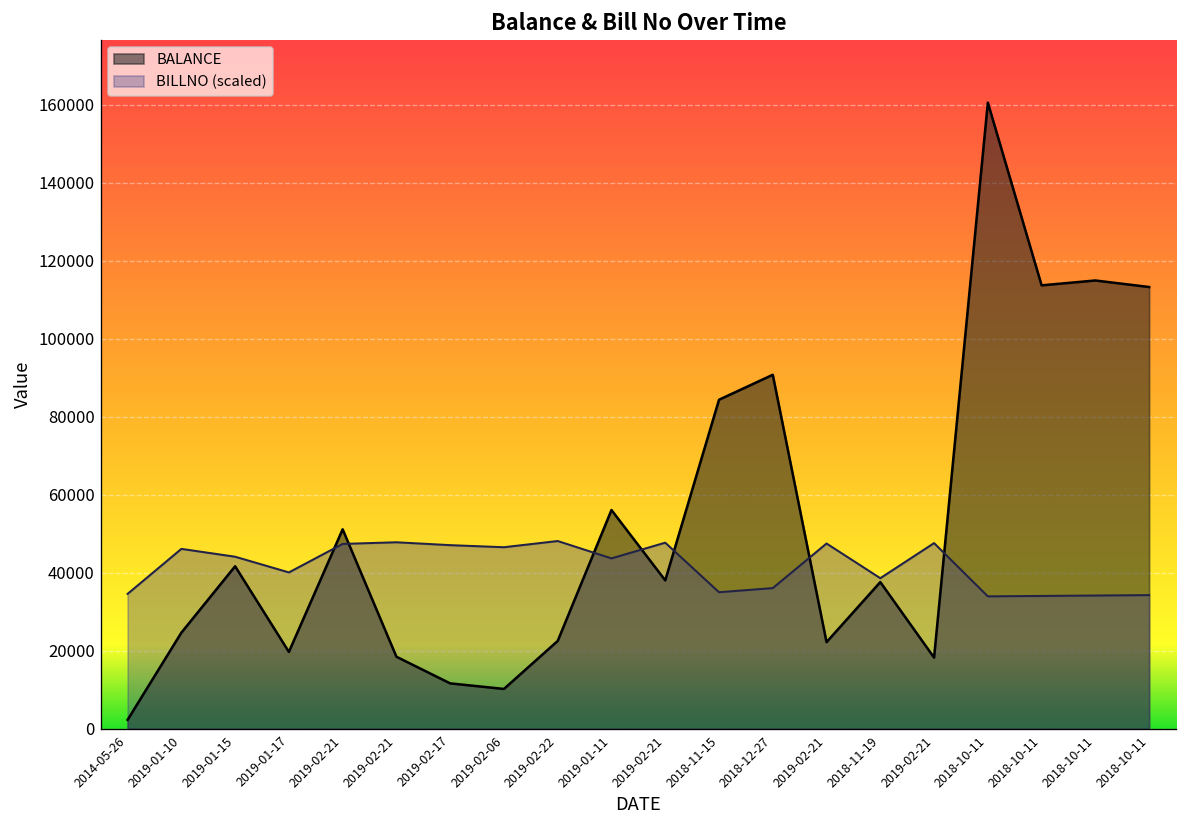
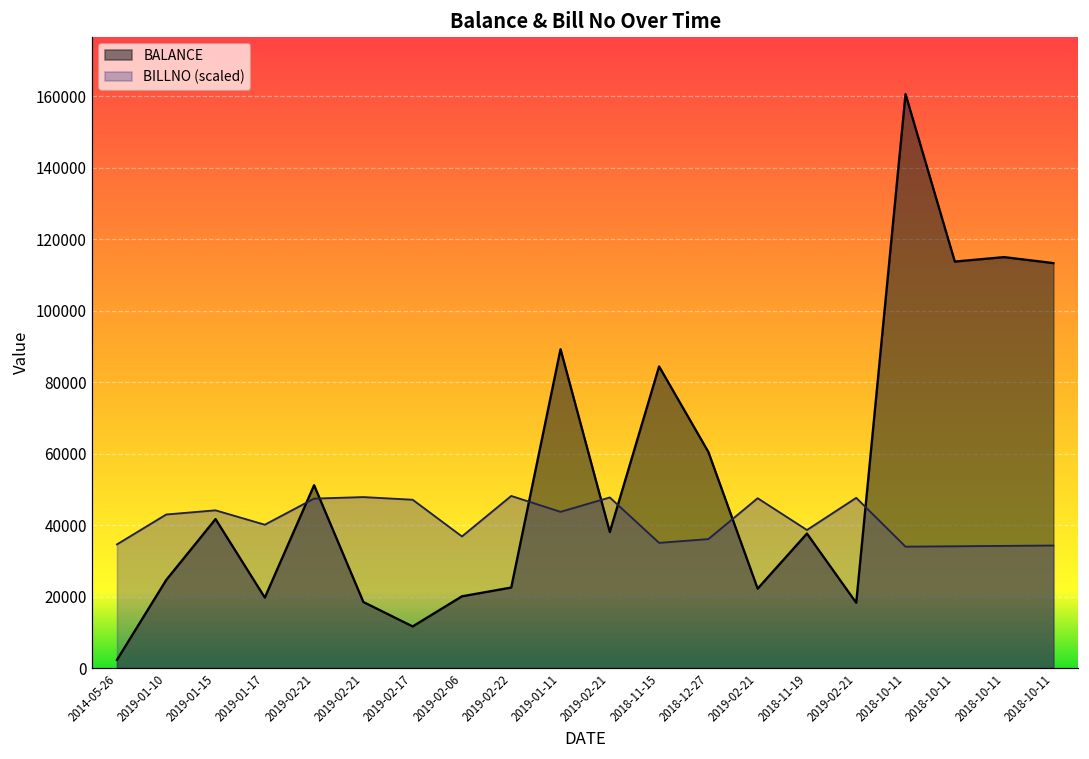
  {
    "BALANCE": {
      "2014-05-26": 2000,
      "2019-01-10": 25000,
      "2019-01-15": 42000,
      "2019-01-17": 20000,
      "2019-02-17": 12000,
-     "2019-02-06": 10000,
+     "2019-02-06": 20000,
      "2019-02-22": 23000,
-     "2019-01-11": 56000,
+     "2019-01-11": 89000,
      "2018-11-15": 84000,
-     "2018-12-27": 91000,
+     "2018-12-27": 60000,
      "2018-11-19": 38000
    },
    "BILLNO (scaled)": {
      "2014-05-26": 35000,
-     "2019-01-10": 46000,
+     "2019-01-10": 43000,
      "2019-01-15": 44000,
      "2019-01-17": 40000,
      "2019-02-17": 47000,
-     "2019-02-06": 47000,
+     "2019-02-06": 37000,
      "2019-02-22": 48000,
      "2019-01-11": 44000,
      "2018-11-15": 35000,
      "2018-12-27": 36000,
      "2018-11-19": 39000
    }
  }
